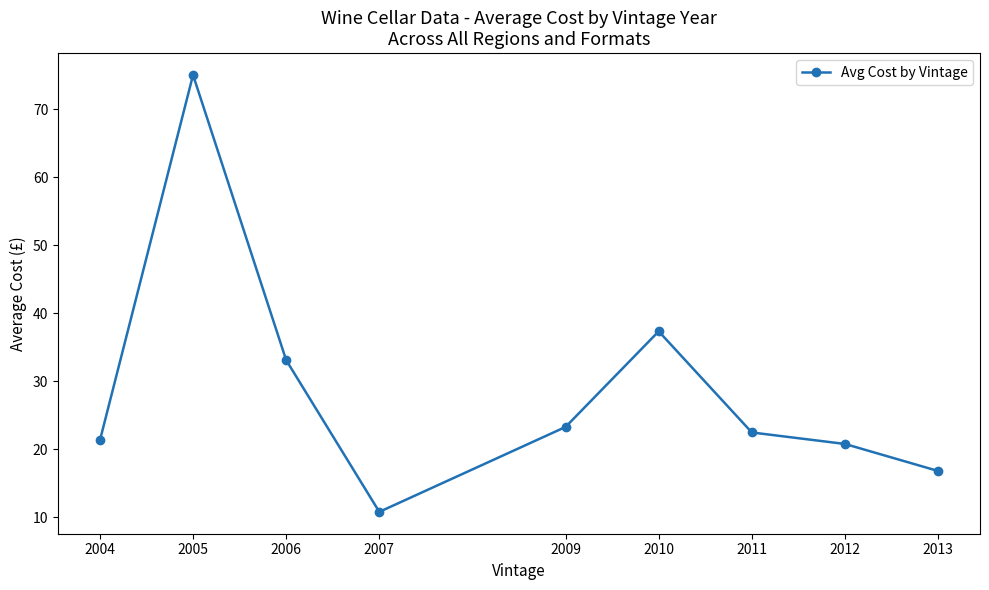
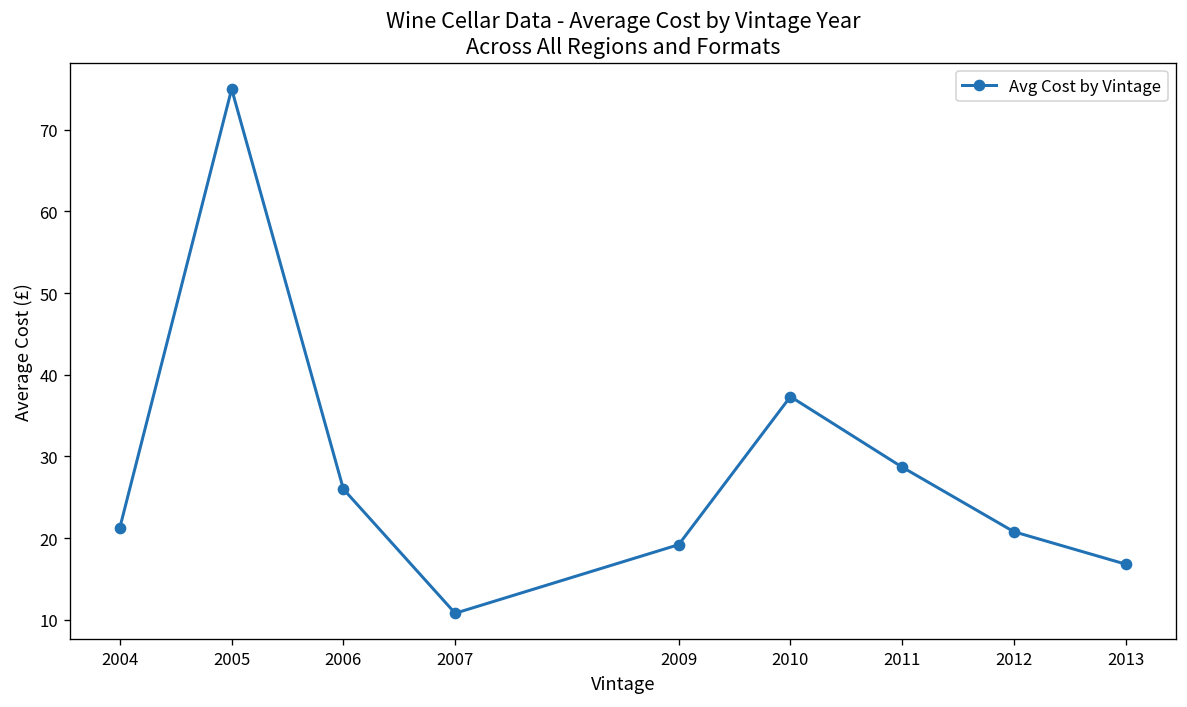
  {
    "2004": 21,
    "2005": 75,
-   "2006": 33,
+   "2006": 26,
    "2007": 11,
-   "2009": 23,
+   "2009": 19,
    "2010": 37,
-   "2011": 22,
+   "2011": 29,
    "2012": 21,
    "2013": 17
  }
